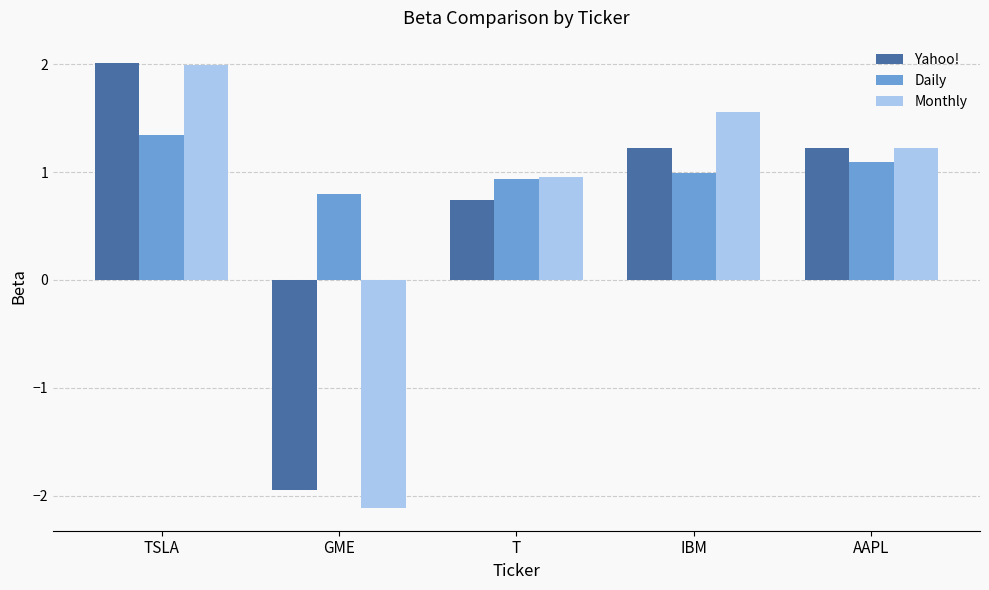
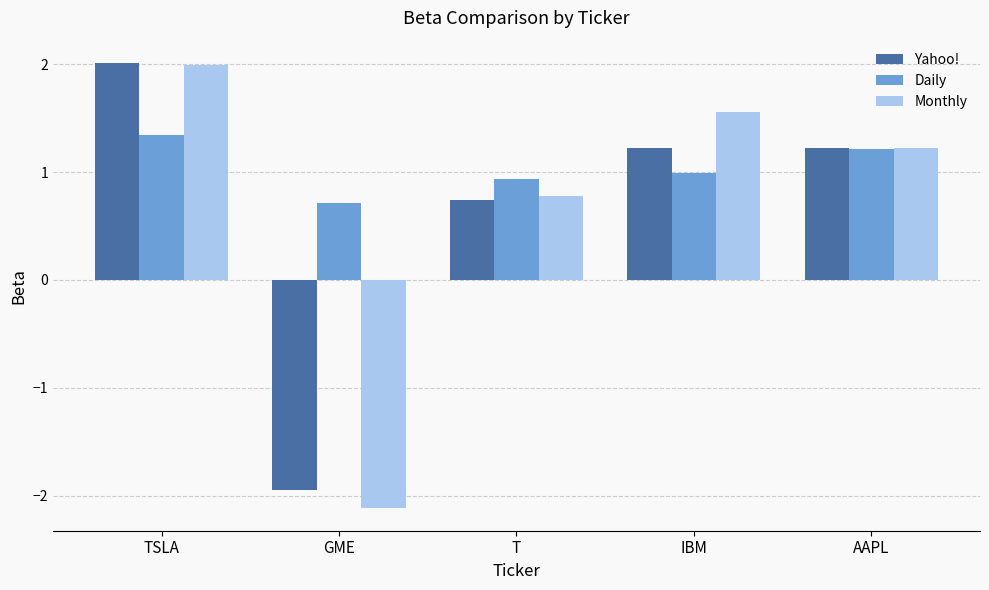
  {
    "Yahoo!": {
      "TSLA": 2.01,
      "GME": -1.95,
      "T": 0.74,
      "IBM": 1.23,
      "AAPL": 1.22
    },
    "Daily": {
      "TSLA": 1.34,
-     "GME": 0.79,
+     "GME": 0.71,
      "T": 0.93,
      "IBM": 0.99,
-     "AAPL": 1.09
+     "AAPL": 1.21
    },
    "Monthly": {
      "TSLA": 1.99,
      "GME": -2.12,
-     "T": 0.95,
+     "T": 0.78,
      "IBM": 1.56,
      "AAPL": 1.22
    }
  }
